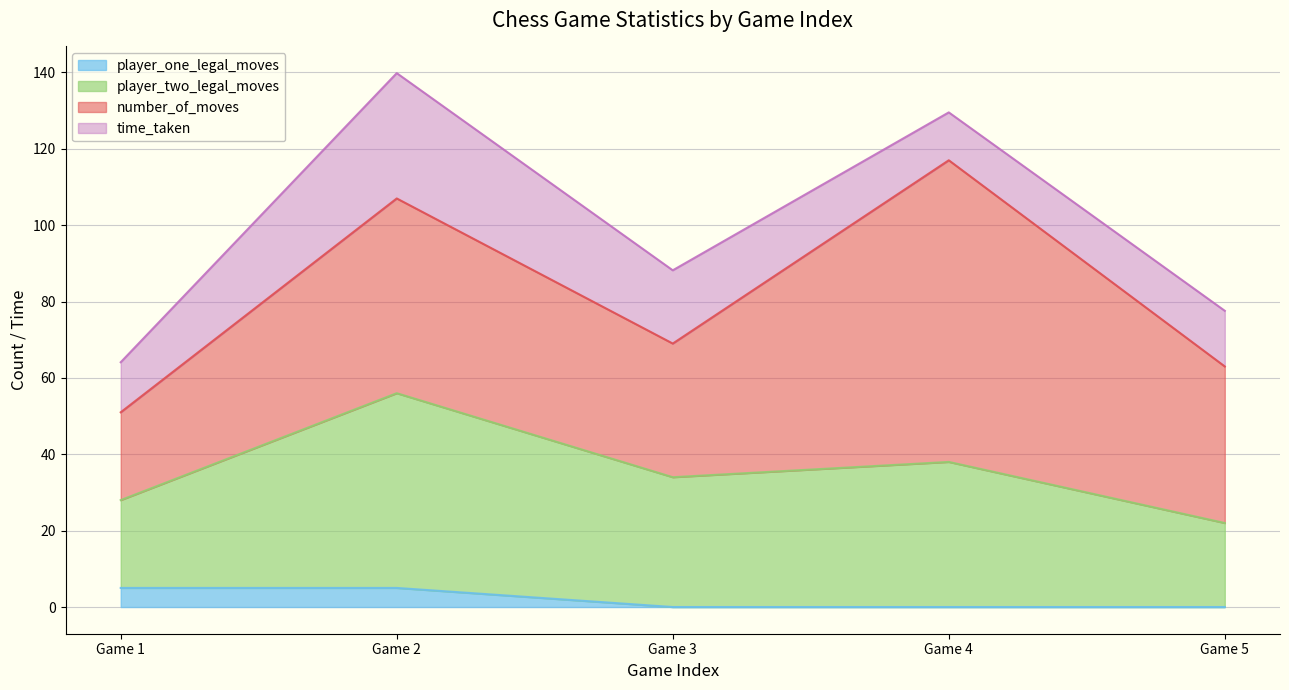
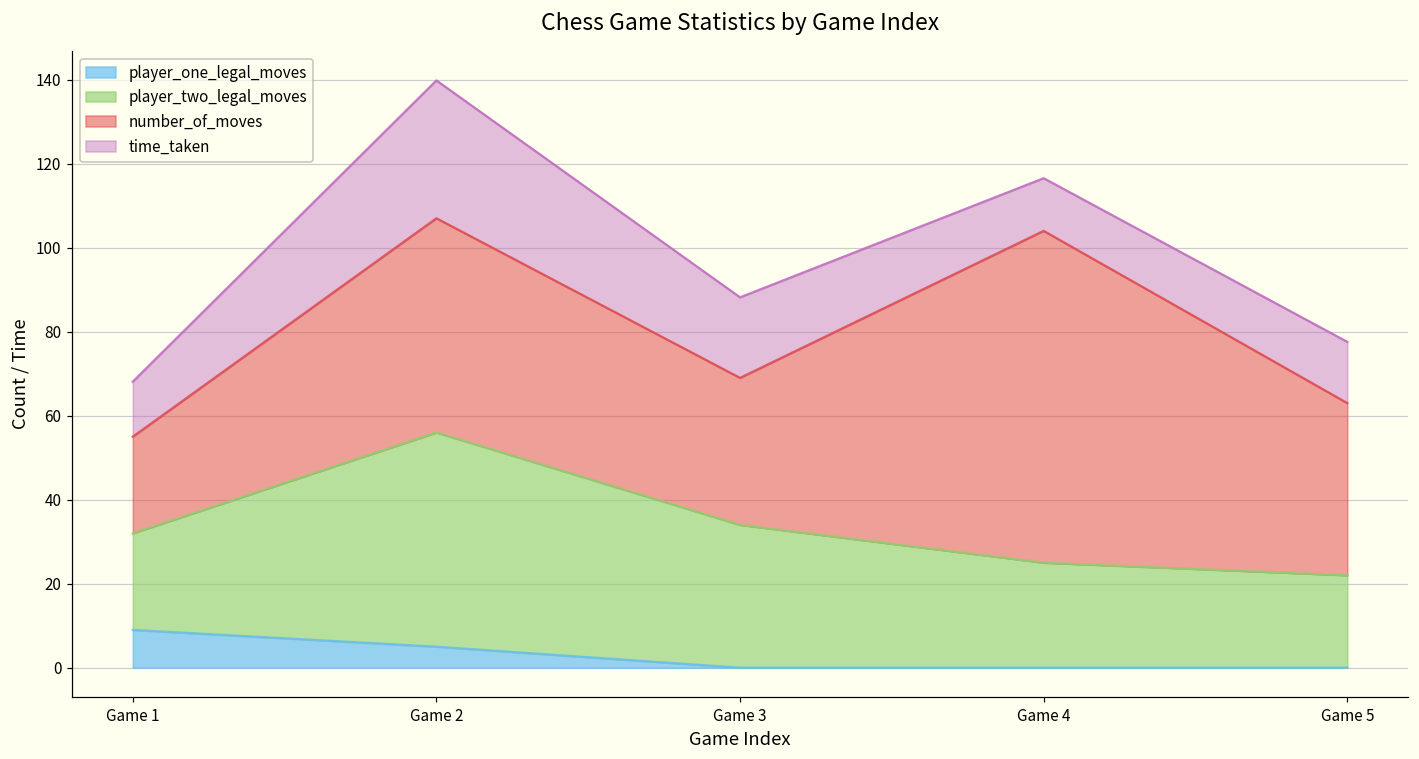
  {
    "player_one_legal_moves": {
-     "Game 1": 5,
+     "Game 1": 9,
      "Game 2": 5,
      "Game 3": 0,
      "Game 4": 0,
      "Game 5": 0
    },
    "player_two_legal_moves": {
      "Game 1": 23,
      "Game 2": 51,
      "Game 3": 34,
-     "Game 4": 38,
+     "Game 4": 25,
      "Game 5": 22
    },
    "number_of_moves": {
      "Game 1": 23,
      "Game 2": 51,
      "Game 3": 35,
      "Game 4": 79,
      "Game 5": 41
    },
    "time_taken": {
      "Game 1": 13,
      "Game 2": 33,
      "Game 3": 19,
      "Game 4": 13,
      "Game 5": 15
    }
  }
